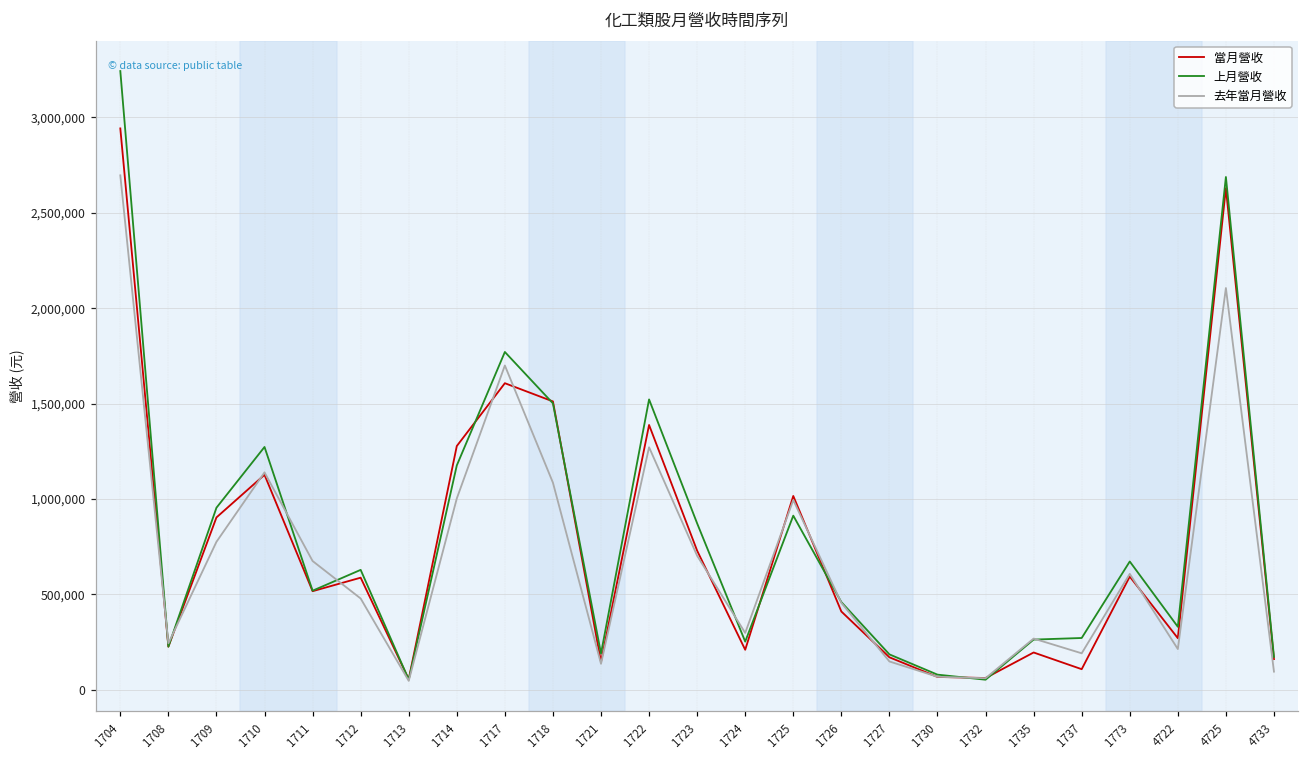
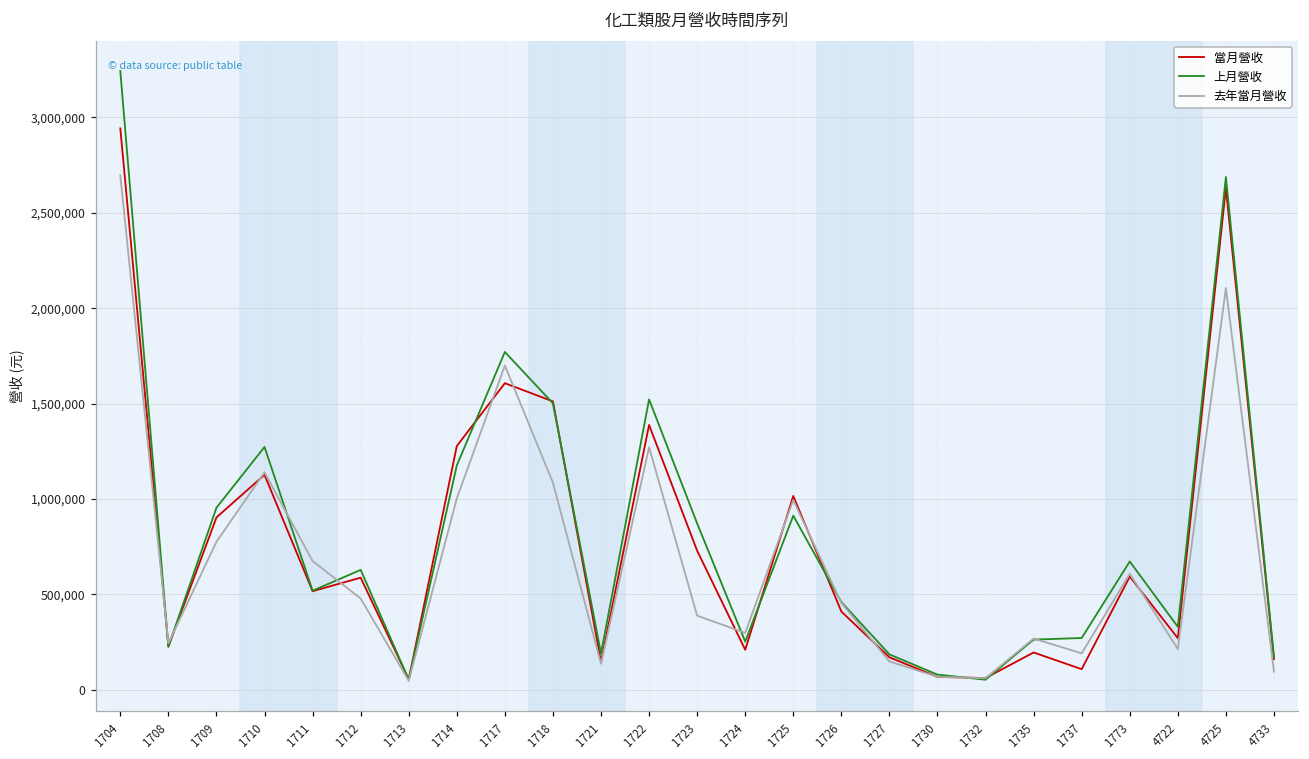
  {
    "當月營收": {
      "1704": "2,940,000",
      "1709": "900,000",
      "1712": "590,000",
      "1714": "1,280,000",
      "1717": "1,610,000",
      "1722": "1,390,000",
      "1723": "730,000",
      "1724": "210,000",
      "1725": "1,020,000",
      "1726": "410,000",
      "1727": "170,000",
      "1735": "200,000",
      "1737": "110,000",
      "4722": "270,000",
      "4725": "2,630,000"
    },
    "上月營收": {
      "1704": "3,240,000",
      "1709": "950,000",
      "1710": "1,270,000",
      "1712": "630,000",
      "1714": "1,180,000",
      "1717": "1,770,000",
      "1721": "190,000",
      "1722": "1,520,000",
      "1723": "870,000",
      "1724": "250,000",
      "1725": "910,000",
      "1727": "190,000",
      "1737": "270,000",
      "1773": "670,000",
      "4722": "330,000",
      "4725": "2,690,000"
    },
    "去年當月營收": {
      "1704": "2,700,000",
      "1708": "240,000",
      "1709": "780,000",
      "1711": "680,000",
      "1712": "480,000",
      "1714": "1,000,000",
      "1717": "1,700,000",
      "1718": "1,090,000",
      "1722": "1,270,000",
-     "1723": "700,000",
+     "1723": "390,000",
      "1724": "300,000",
      "1725": "990,000",
      "1727": "150,000",
      "1737": "190,000",
      "4722": "210,000",
      "4725": "2,110,000",
      "4733": "100,000"
    }
  }
